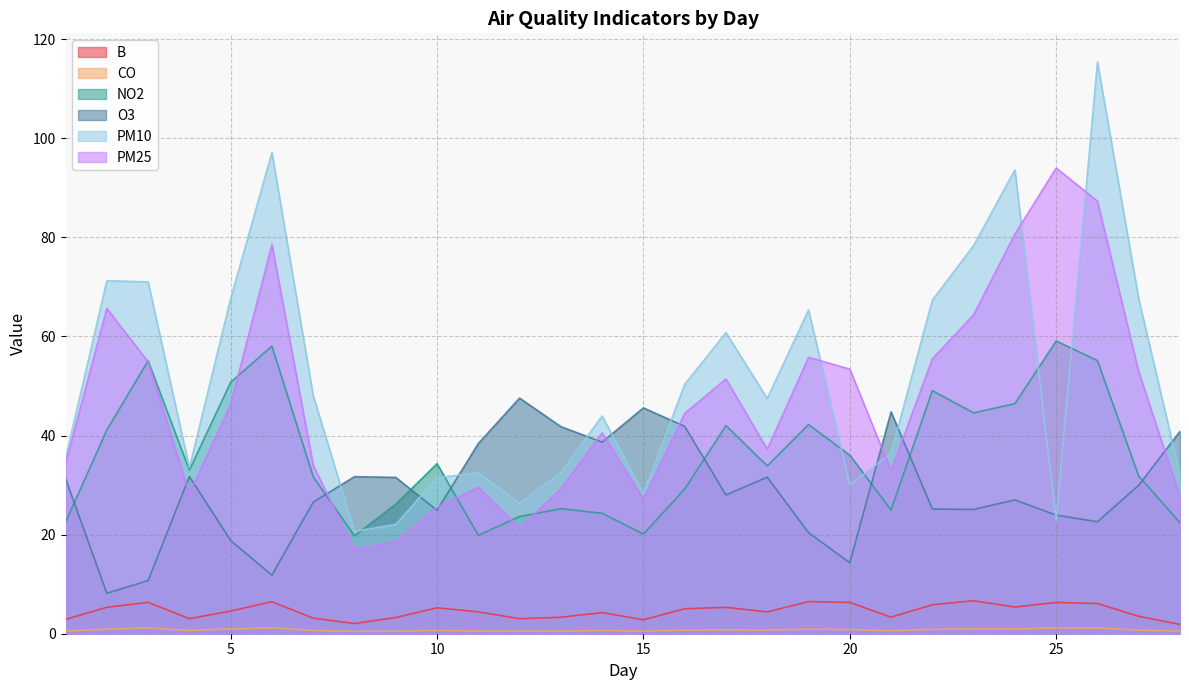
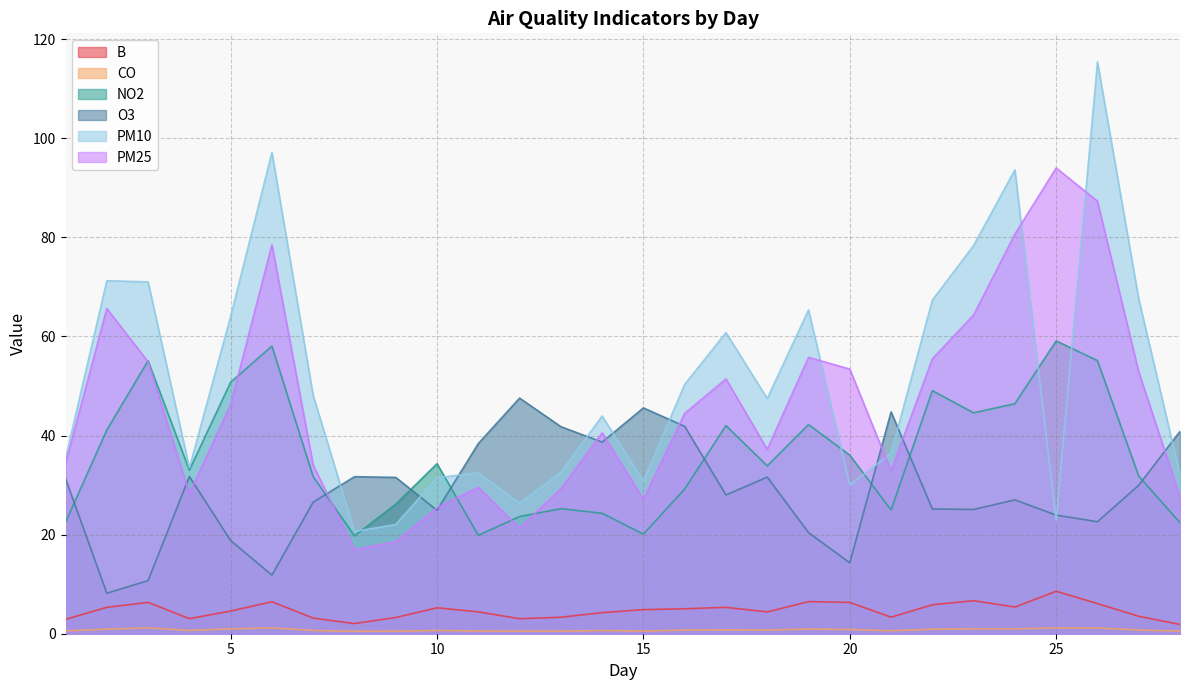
  {
    "B": {
      "5": 5,
      "10": 5,
-     "15": 3,
+     "15": 5,
      "20": 6,
-     "25": 6
+     "25": 9
    },
    "CO": {
      "5": 1,
      "10": 1,
      "15": 1,
      "20": 1,
      "25": 1
    },
    "PM10": {
-     "5": 68,
+     "5": 64,
      "10": 31,
-     "15": 28,
+     "15": 31,
      "20": 30,
      "25": 23
    },
    "PM25": {
      "5": 46,
      "10": 25,
      "15": 27,
      "20": 53,
      "25": 94
    }
  }
